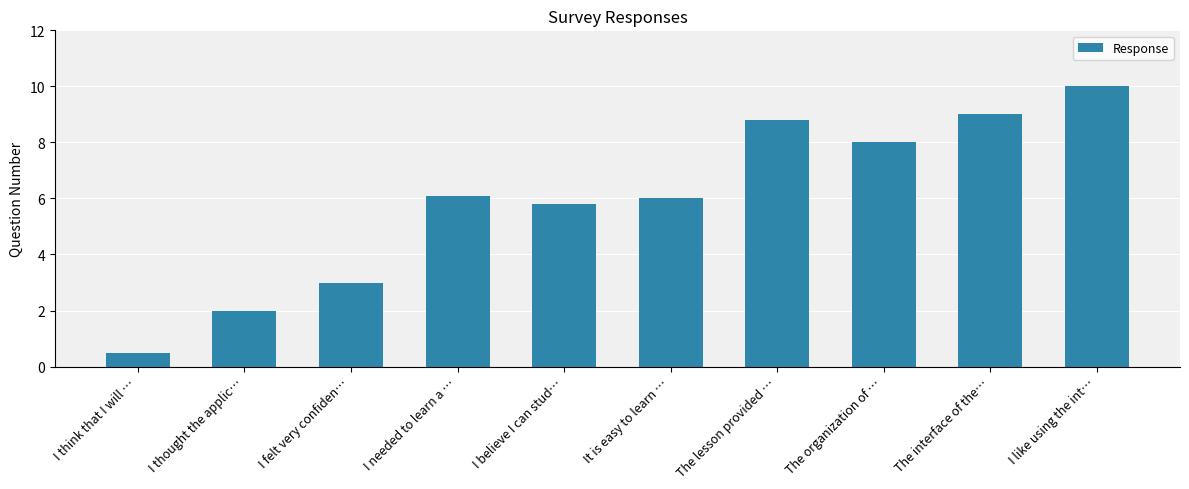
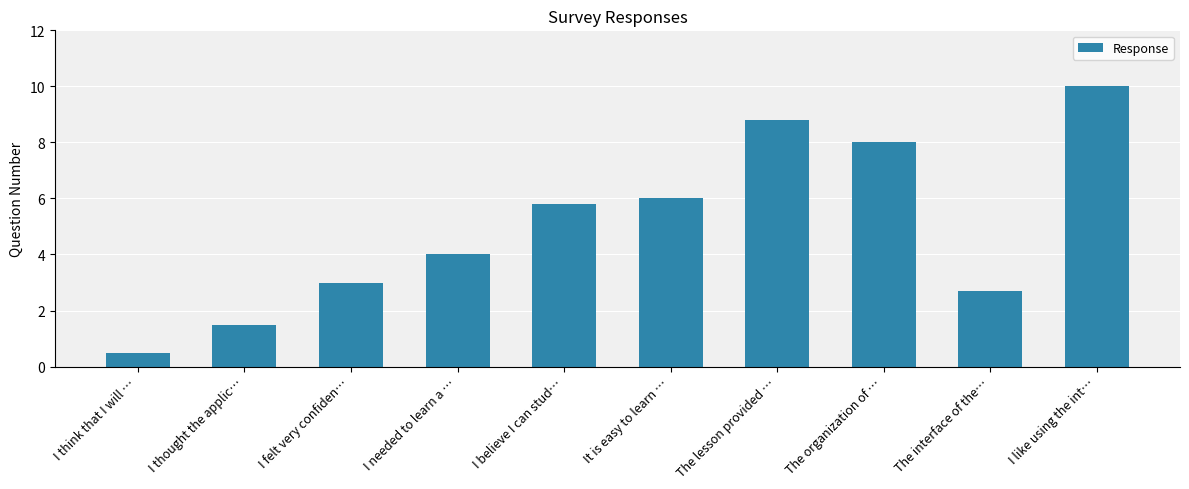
  {
    "I think that I will …": 0.5,
-   "I thought the applic…": 2.0,
+   "I thought the applic…": 1.5,
    "I felt very confiden…": 3.0,
-   "I needed to learn a …": 6.1,
+   "I needed to learn a …": 4.0,
    "I believe I can stud…": 5.8,
    "It is easy to learn …": 6.0,
    "The lesson provided …": 8.8,
    "The organization of …": 8.0,
-   "The interface of the…": 9.0,
+   "The interface of the…": 2.7,
    "I like using the int…": 10.0
  }
